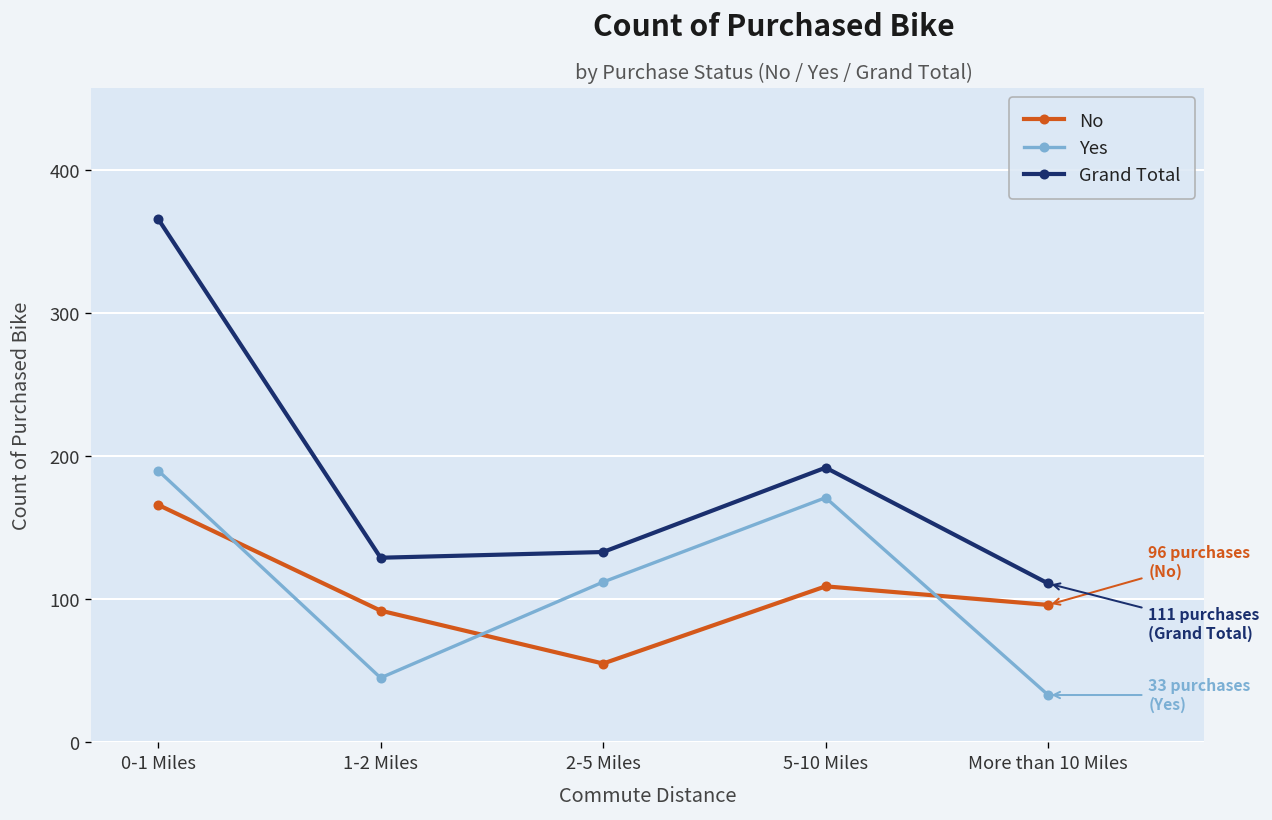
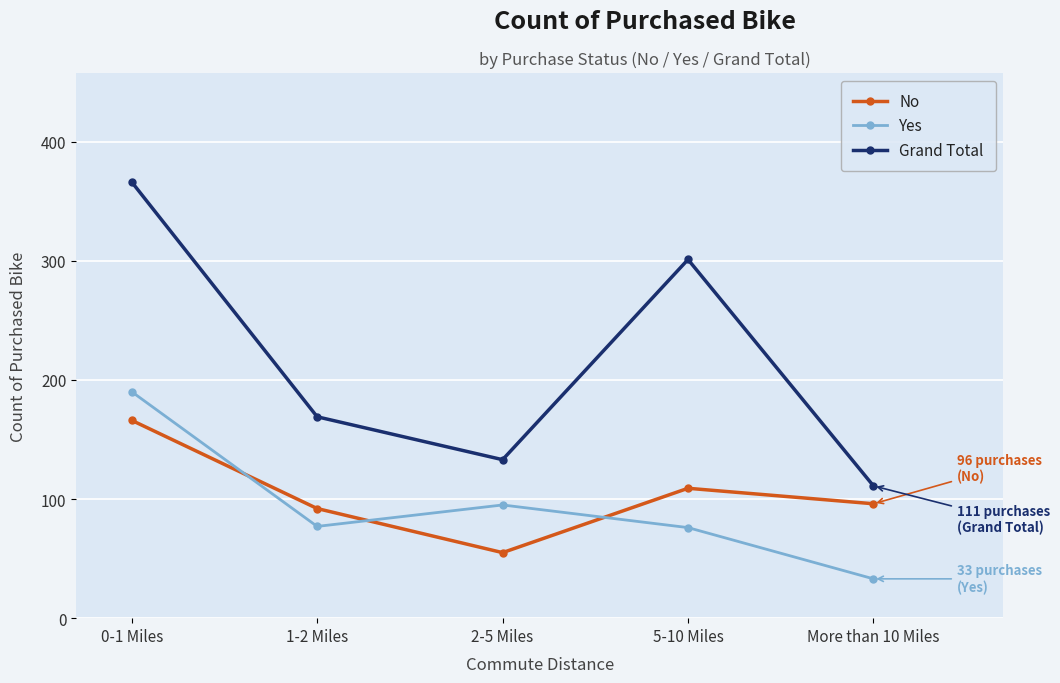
  {
    "No": {
      "0-1 Miles": 166,
      "1-2 Miles": 92,
      "2-5 Miles": 55,
      "5-10 Miles": 109
    },
    "Yes": {
      "0-1 Miles": 190,
-     "1-2 Miles": 45,
-     "2-5 Miles": 112,
-     "5-10 Miles": 171
+     "1-2 Miles": 77,
+     "2-5 Miles": 95,
+     "5-10 Miles": 76
    },
    "Grand Total": {
      "0-1 Miles": 366,
-     "1-2 Miles": 129,
+     "1-2 Miles": 169,
      "2-5 Miles": 133,
-     "5-10 Miles": 192
+     "5-10 Miles": 301
    }
  }
